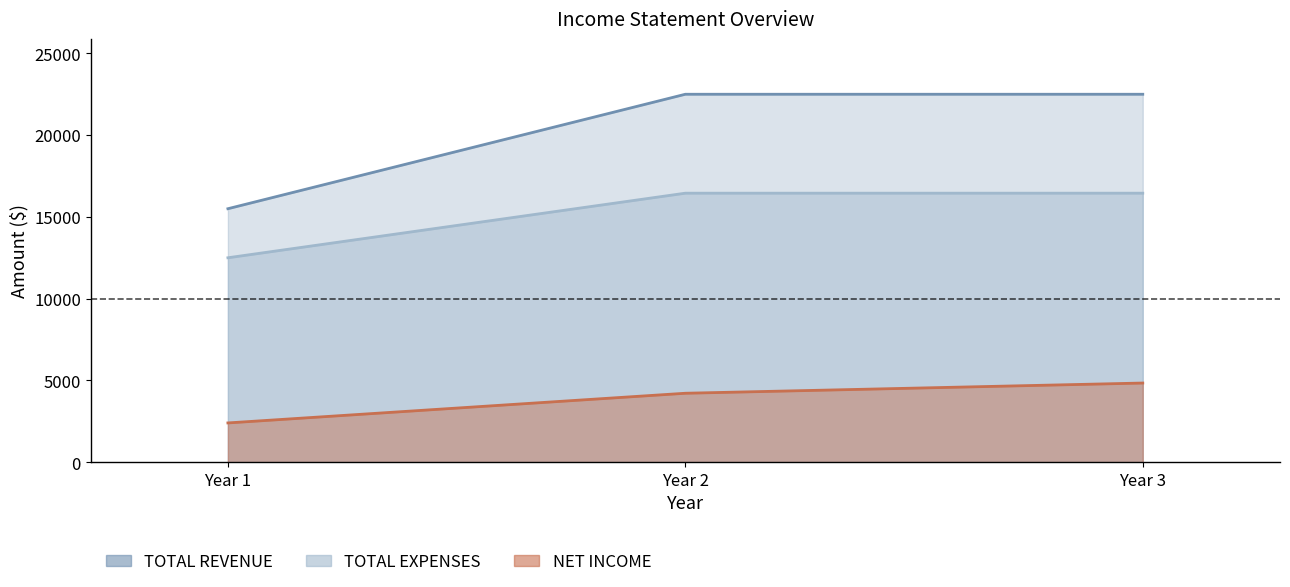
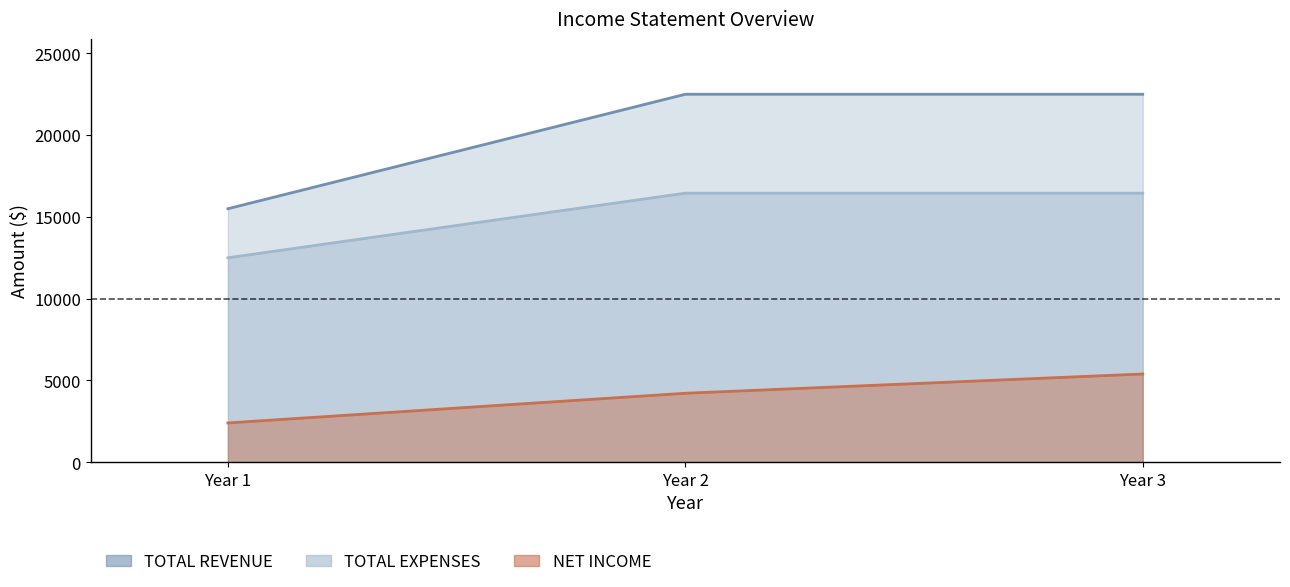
  {
    "NET INCOME": {
      "Year 1": 2400,
      "Year 2": 4200,
-     "Year 3": 4800
+     "Year 3": 5400
    }
  }
